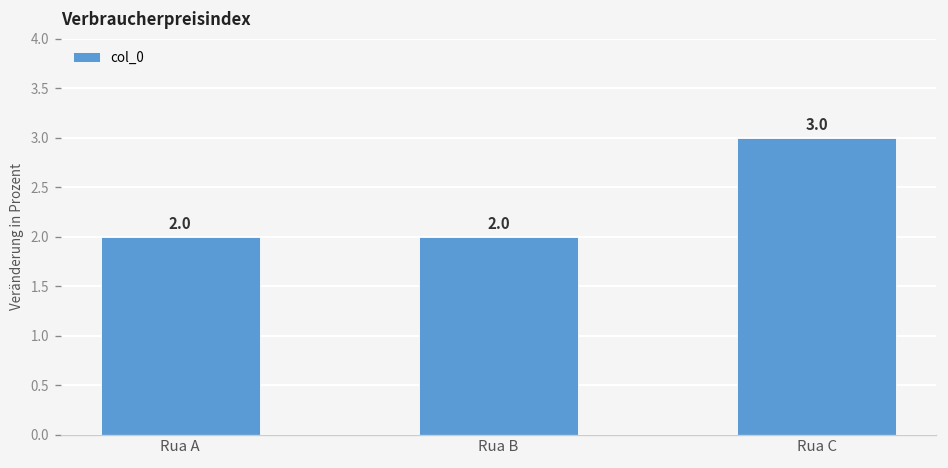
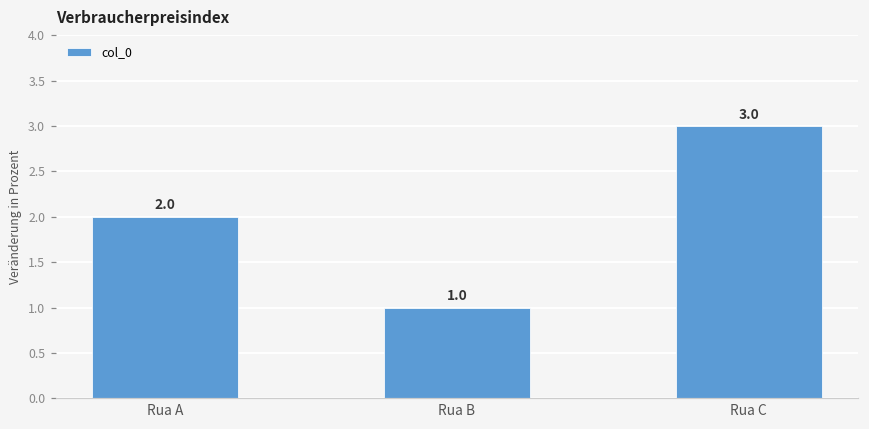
  {
    "Rua A": 2.0,
-   "Rua B": 2.0,
+   "Rua B": 1.0,
    "Rua C": 3.0
  }
